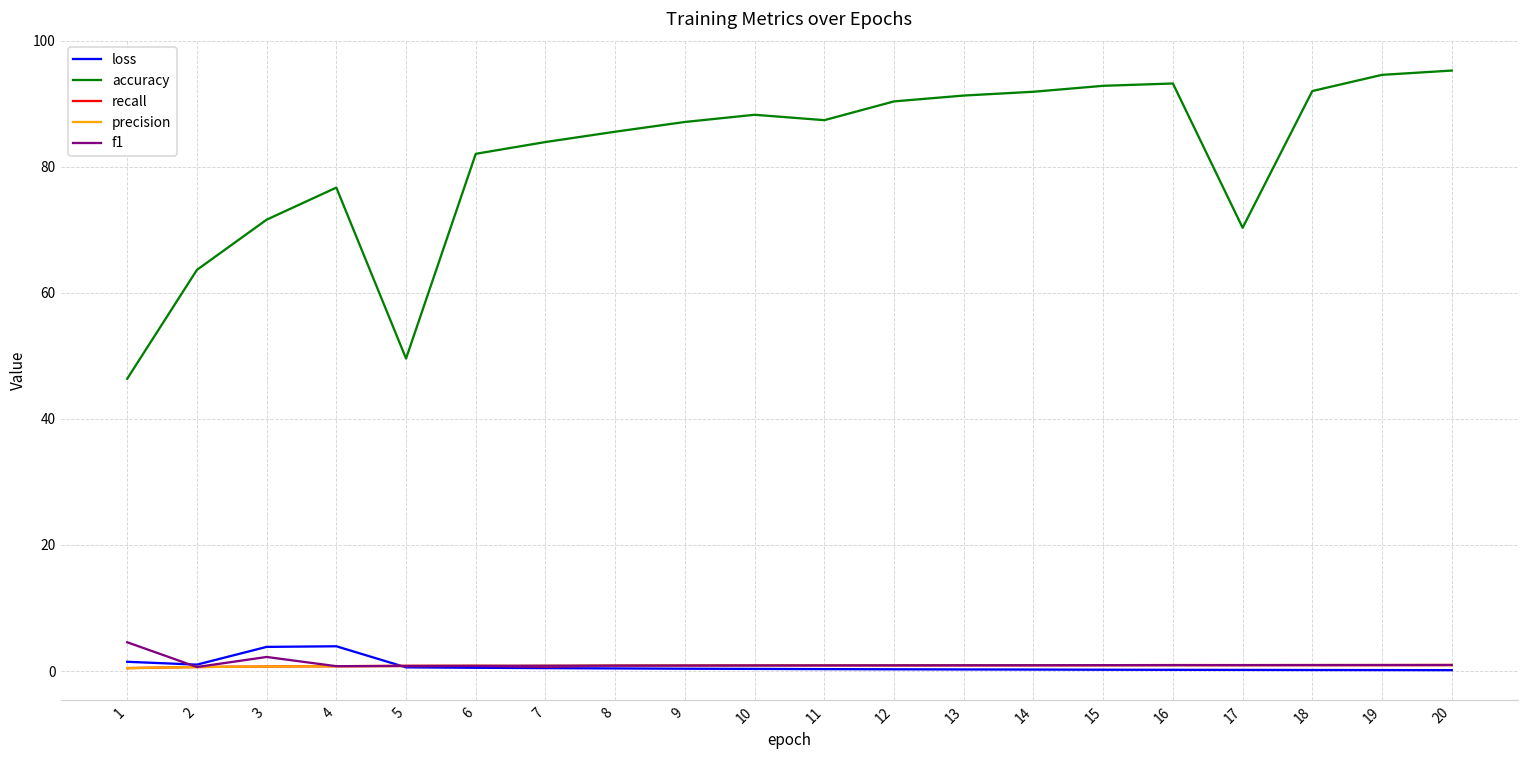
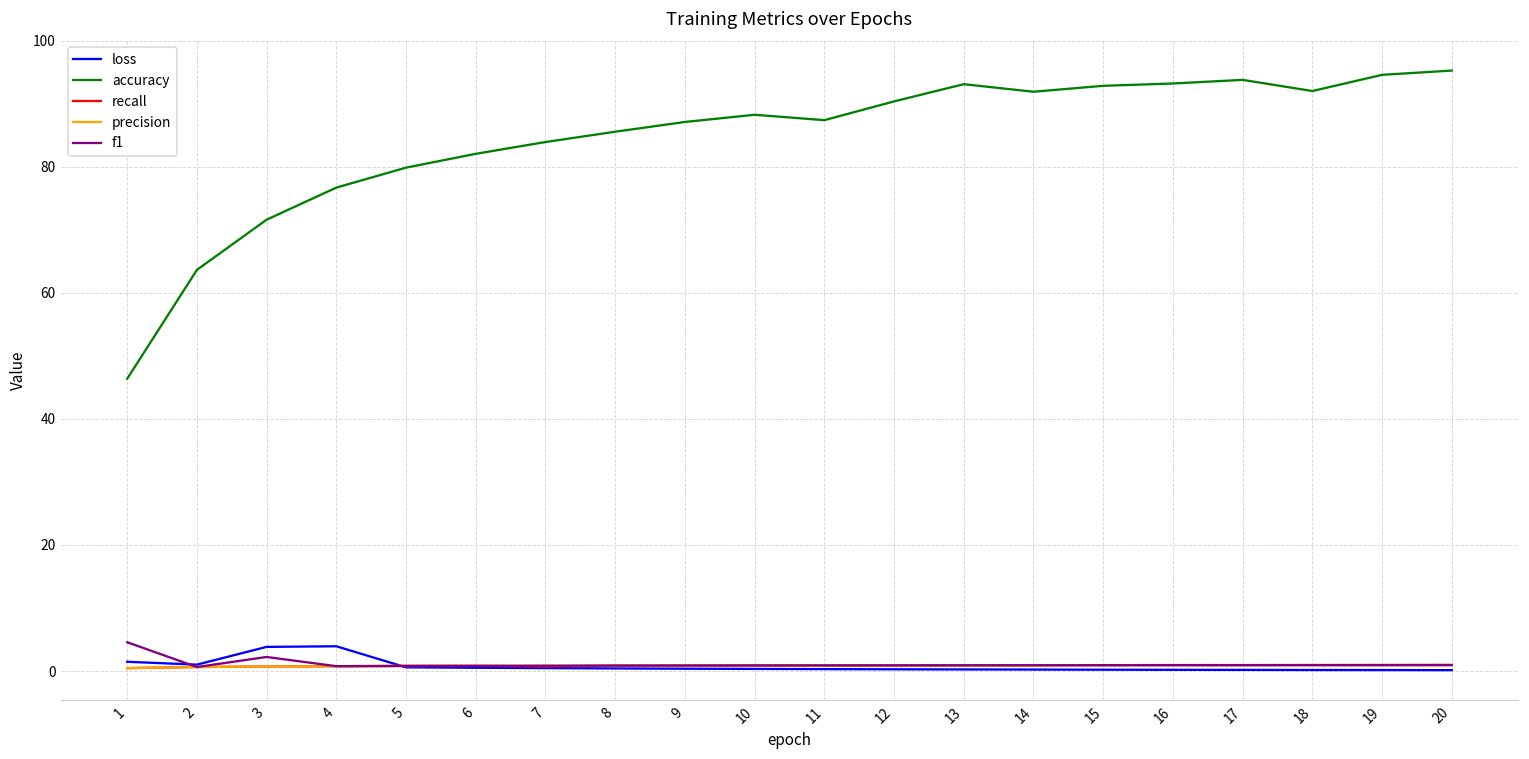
  {
    "loss": {
      "1": 1,
      "3": 4,
      "4": 4,
      "8": 0,
      "9": 0,
      "10": 0,
      "11": 0,
      "12": 0,
      "13": 0,
      "14": 0,
      "15": 0,
      "16": 0,
      "17": 0,
      "18": 0,
      "19": 0,
      "20": 0
    },
    "accuracy": {
      "1": 46,
      "2": 64,
      "3": 72,
      "4": 77,
-     "5": 50,
+     "5": 80,
      "6": 82,
      "7": 84,
      "8": 86,
      "9": 87,
      "10": 88,
      "11": 87,
      "12": 90,
-     "13": 91,
+     "13": 93,
      "14": 92,
      "15": 93,
      "16": 93,
-     "17": 70,
+     "17": 94,
      "18": 92,
      "19": 95,
      "20": 95
    },
    "f1": {
      "1": 5,
      "3": 2
    }
  }
